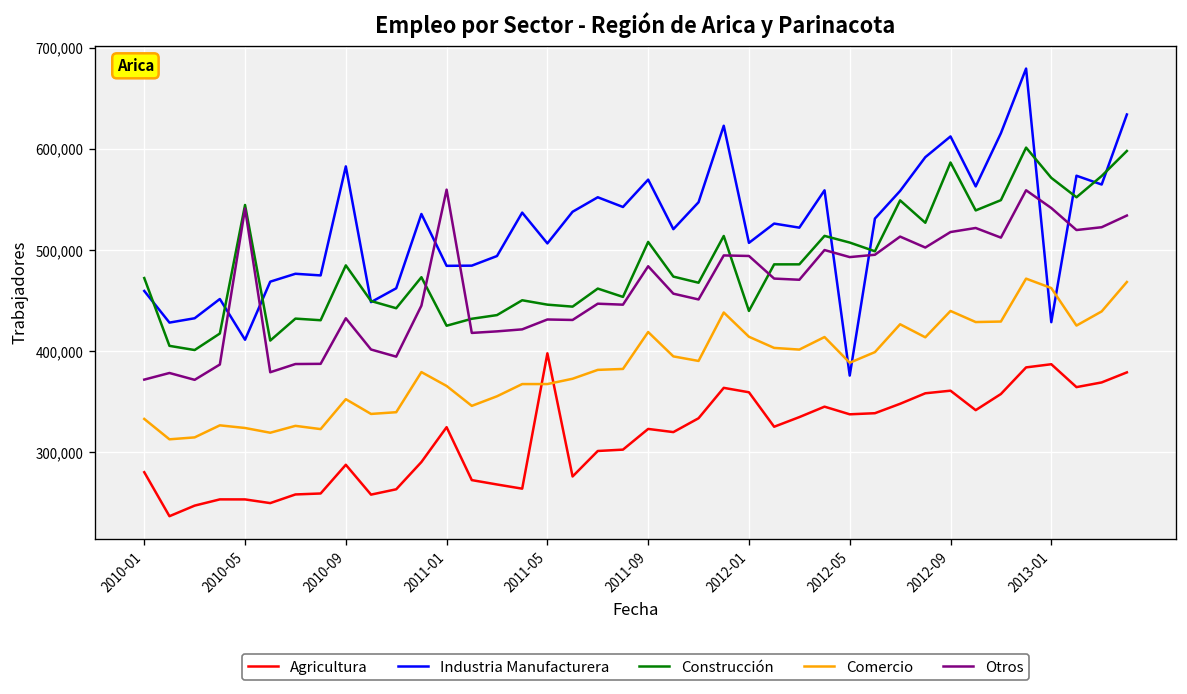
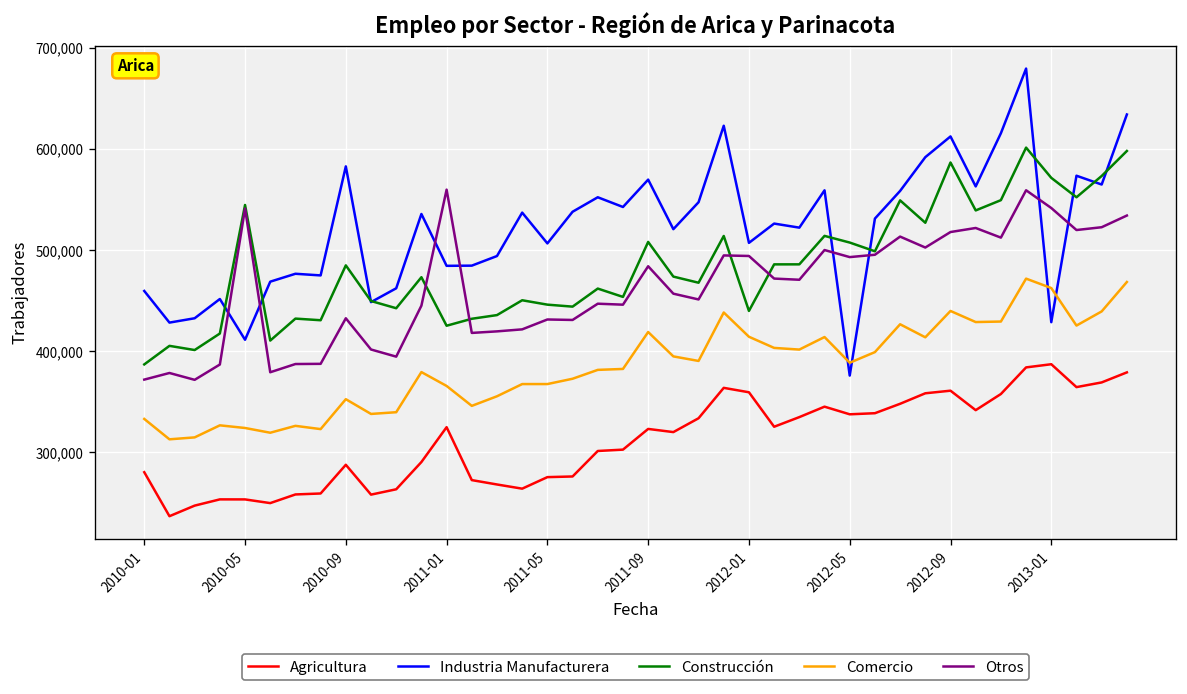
  {
    "Agricultura": {
      "2010-01": "280,000",
      "2010-05": "250,000",
      "2010-09": "290,000",
      "2011-01": "320,000",
-     "2011-05": "400,000",
+     "2011-05": "280,000",
      "2011-09": "320,000",
      "2012-01": "360,000",
      "2012-05": "340,000",
      "2012-09": "360,000",
      "2013-01": "390,000"
    },
    "Industria Manufacturera": {
      "2010-01": "460,000",
      "2010-05": "410,000",
      "2010-09": "580,000",
      "2011-01": "480,000",
      "2011-05": "510,000",
      "2011-09": "570,000",
      "2012-01": "510,000",
      "2012-05": "380,000",
      "2012-09": "610,000",
      "2013-01": "430,000"
    },
    "Construcción": {
-     "2010-01": "470,000",
+     "2010-01": "390,000",
      "2010-05": "540,000",
      "2010-09": "480,000",
      "2011-01": "430,000",
      "2011-05": "450,000",
      "2011-09": "510,000",
      "2012-01": "440,000",
      "2012-05": "510,000",
      "2012-09": "590,000",
      "2013-01": "570,000"
    },
    "Comercio": {
      "2010-01": "330,000",
      "2010-05": "320,000",
      "2010-09": "350,000",
      "2011-01": "370,000",
      "2011-05": "370,000",
      "2011-09": "420,000",
      "2012-01": "410,000",
      "2012-05": "390,000",
      "2012-09": "440,000",
      "2013-01": "460,000"
    },
    "Otros": {
      "2010-01": "370,000",
      "2010-05": "540,000",
      "2010-09": "430,000",
      "2011-01": "560,000",
      "2011-05": "430,000",
      "2011-09": "480,000",
      "2012-01": "490,000",
      "2012-05": "490,000",
      "2012-09": "520,000",
      "2013-01": "540,000"
    }
  }
